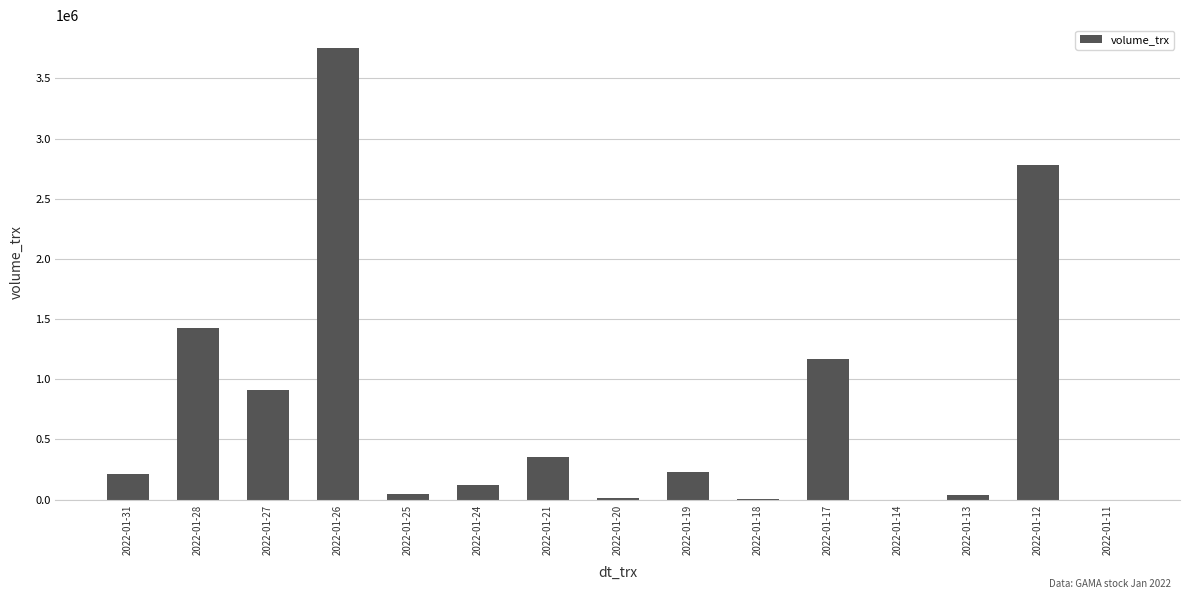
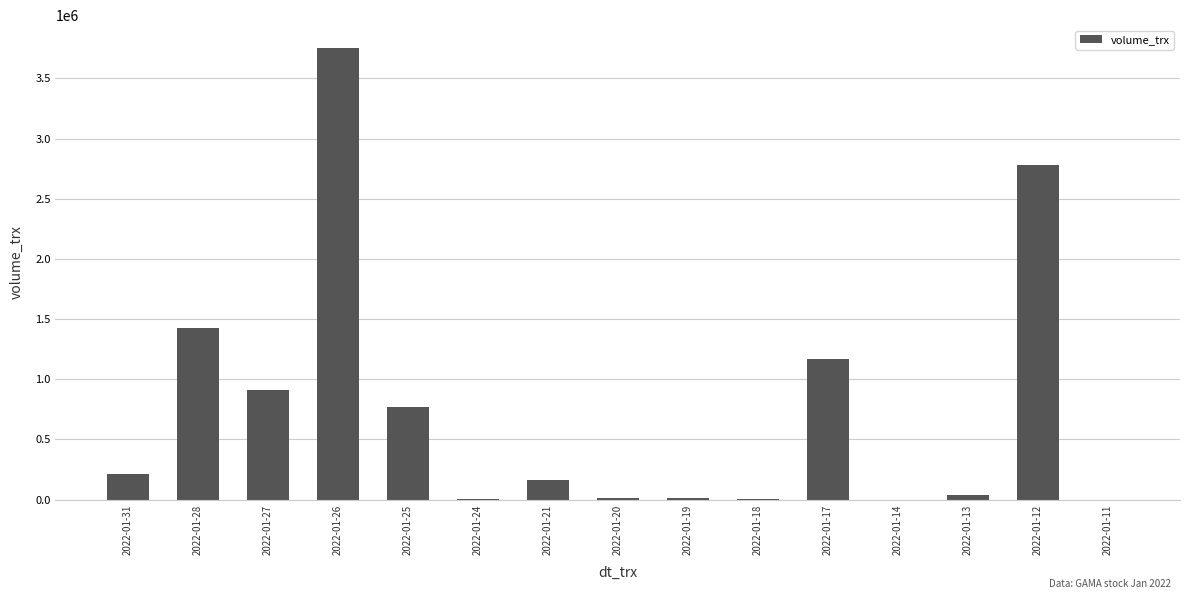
  {
    "2022-01-31": 210000,
    "2022-01-28": 1430000,
    "2022-01-27": 910000,
    "2022-01-26": 3750000,
-   "2022-01-25": 50000,
-   "2022-01-24": 120000,
-   "2022-01-21": 350000,
-   "2022-01-19": 230000,
+   "2022-01-25": 770000,
+   "2022-01-24": 0,
+   "2022-01-21": 160000,
+   "2022-01-19": 20000,
    "2022-01-17": 1170000,
    "2022-01-13": 40000,
    "2022-01-12": 2780000,
    "2022-01-11": 0
  }
